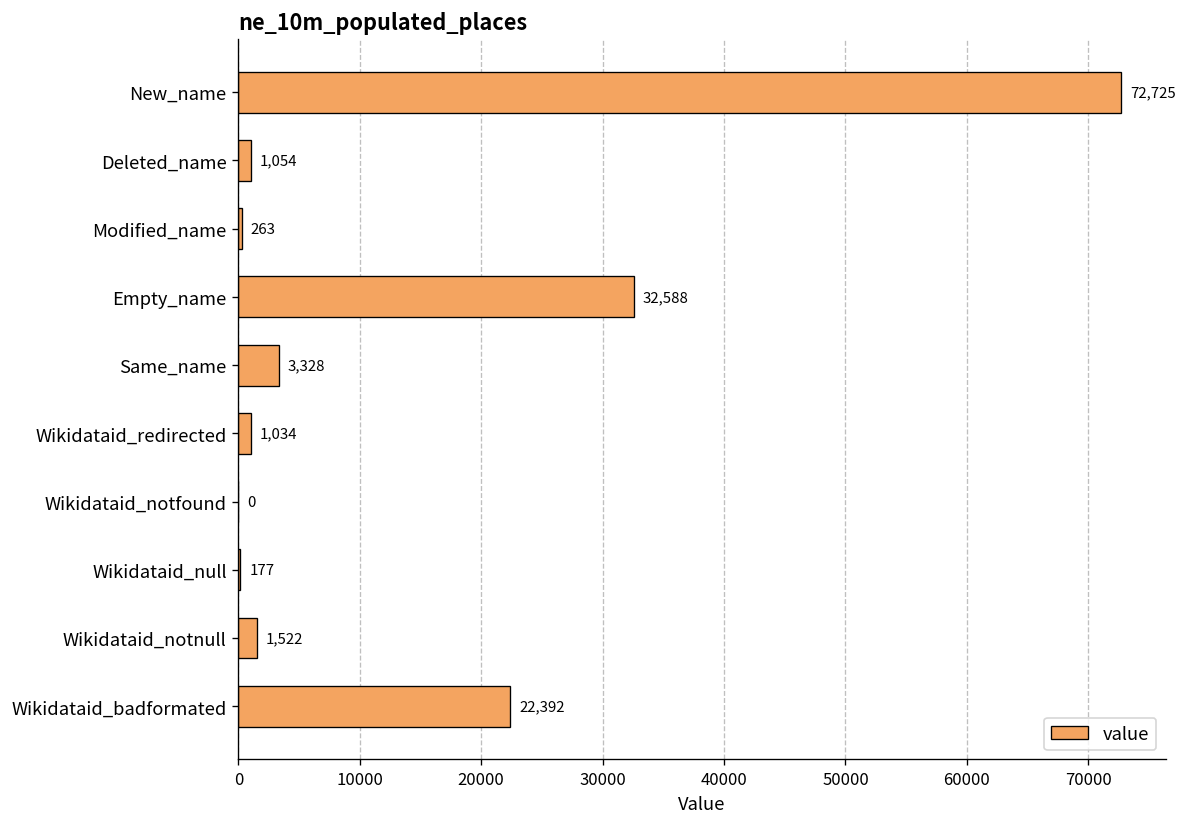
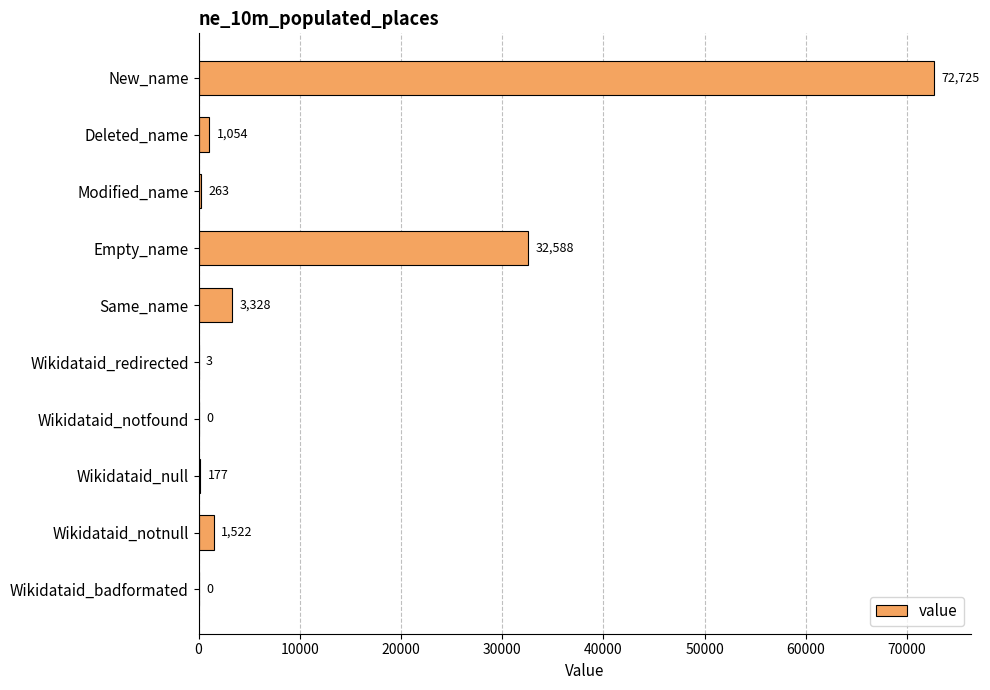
  {
    "New_name": "72,725",
    "Deleted_name": "1,054",
    "Modified_name": "263",
    "Empty_name": "32,588",
    "Same_name": "3,328",
-   "Wikidataid_redirected": "1,034",
+   "Wikidataid_redirected": "3",
    "Wikidataid_notfound": "0",
    "Wikidataid_null": "177",
    "Wikidataid_notnull": "1,522",
-   "Wikidataid_badformated": "22,392"
+   "Wikidataid_badformated": "0"
  }
